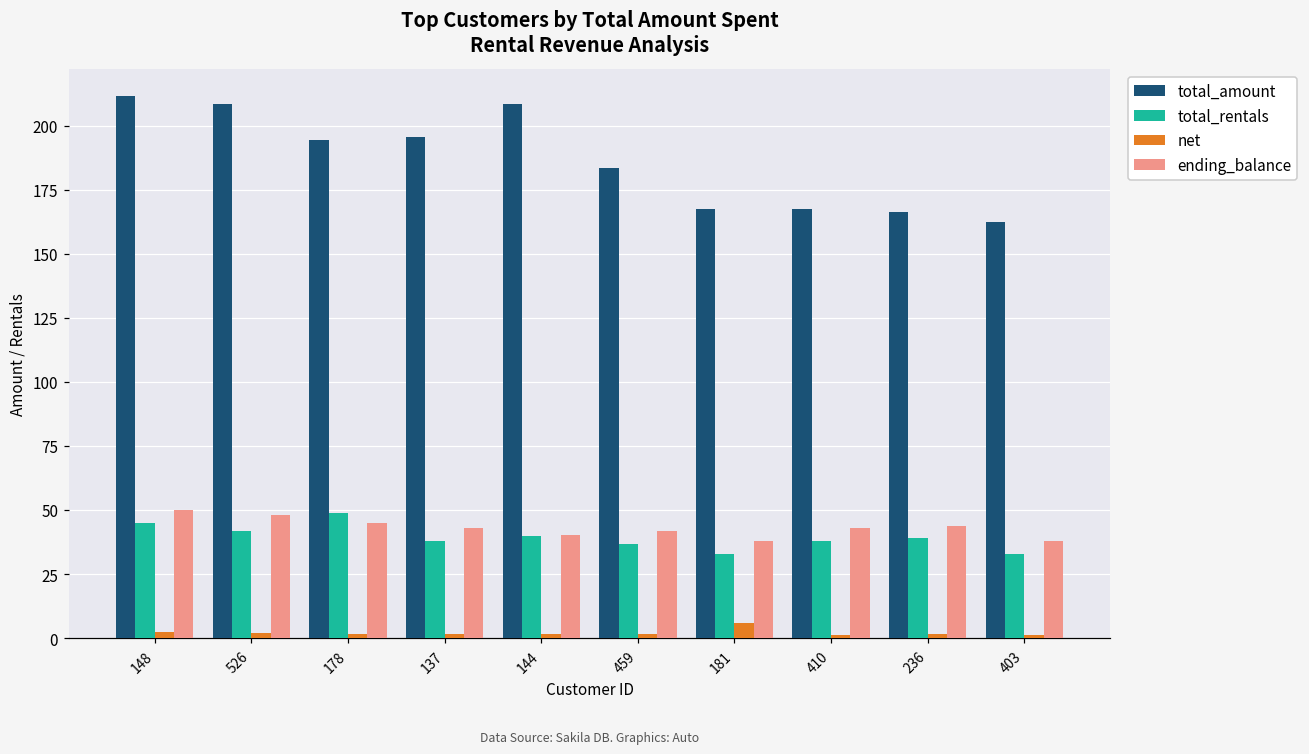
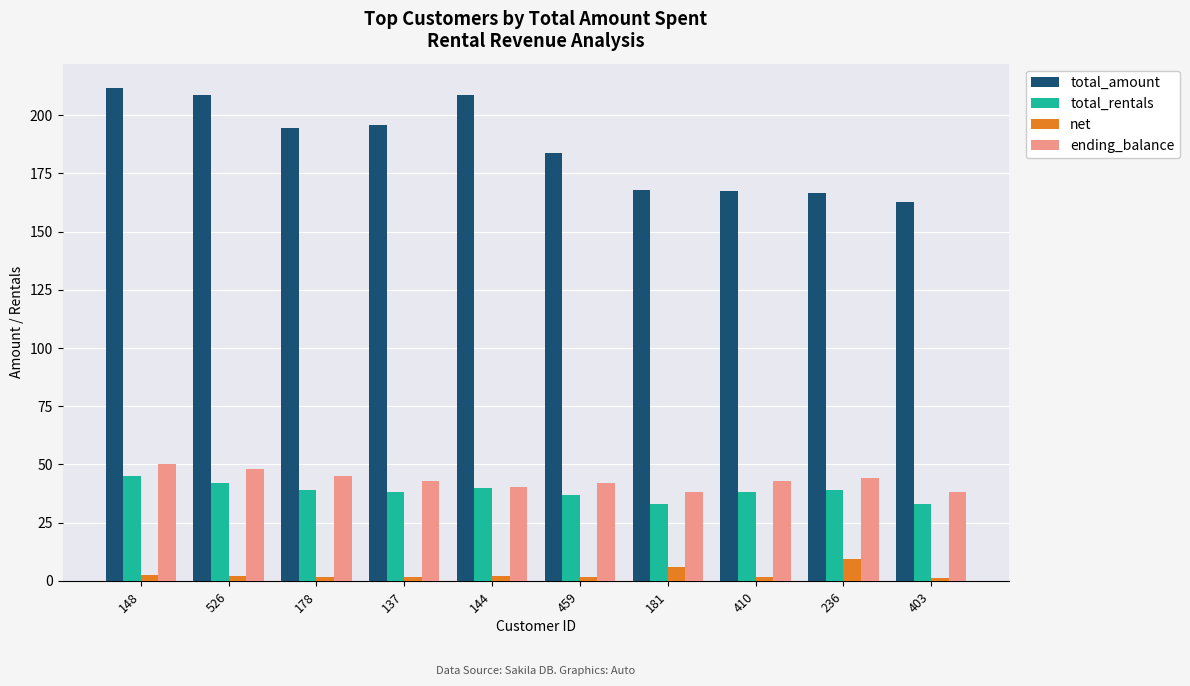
  {
    "total_amount": {
      "148": 212,
      "526": 209,
      "178": 195,
      "137": 196,
      "144": 209,
      "459": 184,
      "181": 168,
      "410": 168,
      "236": 167,
      "403": 163
    },
    "total_rentals": {
      "148": 45,
      "526": 42,
-     "178": 49,
+     "178": 39,
      "137": 38,
      "144": 40,
      "459": 37,
      "181": 33,
      "410": 38,
      "236": 39,
      "403": 33
    },
    "net": {
      "148": 3,
      "526": 2,
      "178": 2,
      "137": 2,
      "144": 2,
      "459": 2,
      "181": 6,
      "410": 2,
-     "236": 2,
+     "236": 9,
      "403": 1
    },
    "ending_balance": {
      "148": 50,
      "526": 48,
      "178": 45,
      "137": 43,
      "144": 41,
      "459": 42,
      "181": 38,
      "410": 43,
      "236": 44,
      "403": 38
    }
  }
